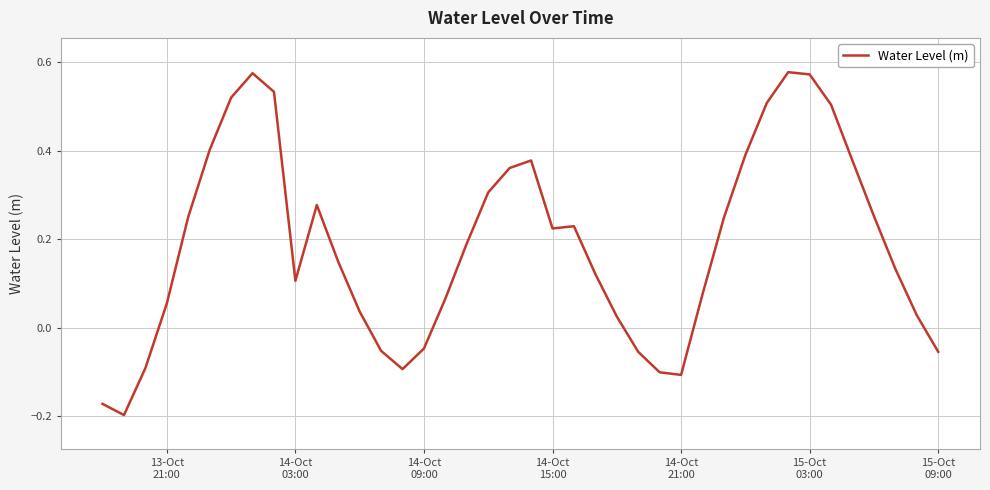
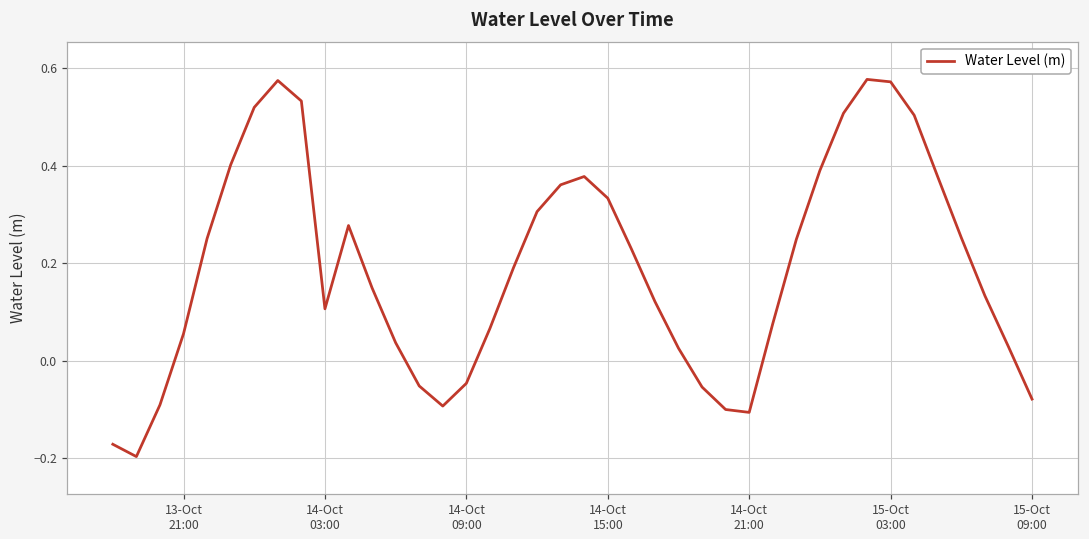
  {
    "13-Oct 21:00": 0.06,
    "14-Oct 03:00": 0.11,
    "14-Oct 09:00": -0.05,
-   "14-Oct 15:00": 0.22,
+   "14-Oct 15:00": 0.33,
    "14-Oct 21:00": -0.11,
    "15-Oct 03:00": 0.57,
-   "15-Oct 09:00": -0.05
+   "15-Oct 09:00": -0.08
  }
